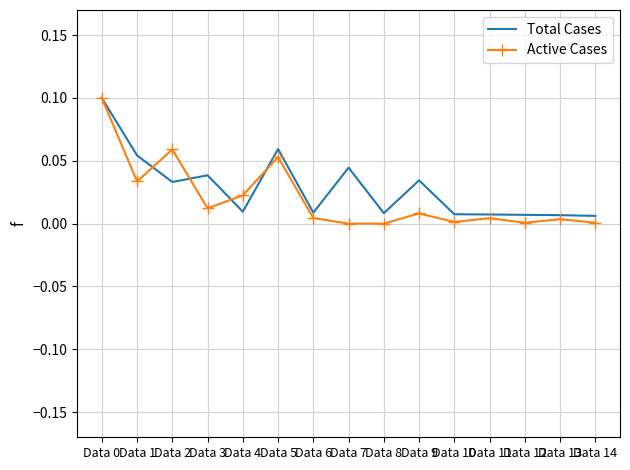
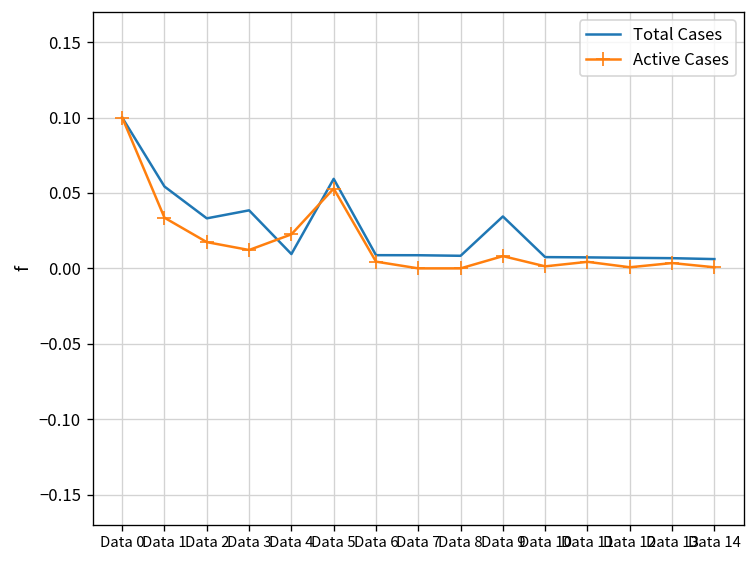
  {
    "Total Cases": {
      "Data 1": 0.054,
      "Data 2": 0.033,
      "Data 3": 0.038,
      "Data 4": 0.009,
      "Data 5": 0.059,
      "Data 6": 0.009,
-     "Data 7": 0.045,
+     "Data 7": 0.009,
      "Data 8": 0.008,
      "Data 9": 0.034
    },
    "Active Cases": {
      "Data 1": 0.034,
-     "Data 2": 0.059,
+     "Data 2": 0.017,
      "Data 3": 0.012,
      "Data 4": 0.023,
      "Data 5": 0.053,
      "Data 6": 0.004,
      "Data 7": 0.000,
      "Data 8": 0.000,
      "Data 9": 0.008
    }
  }
